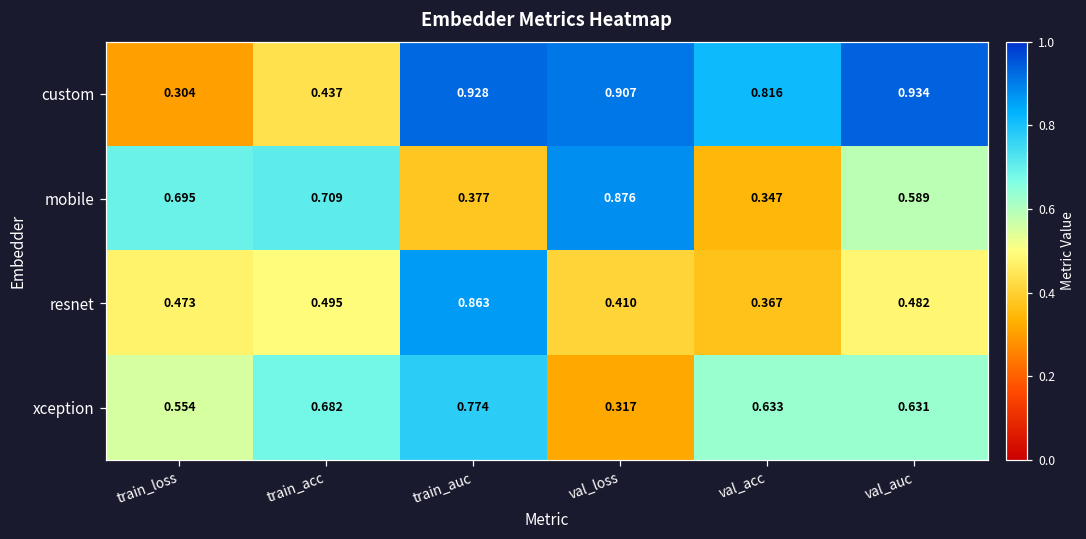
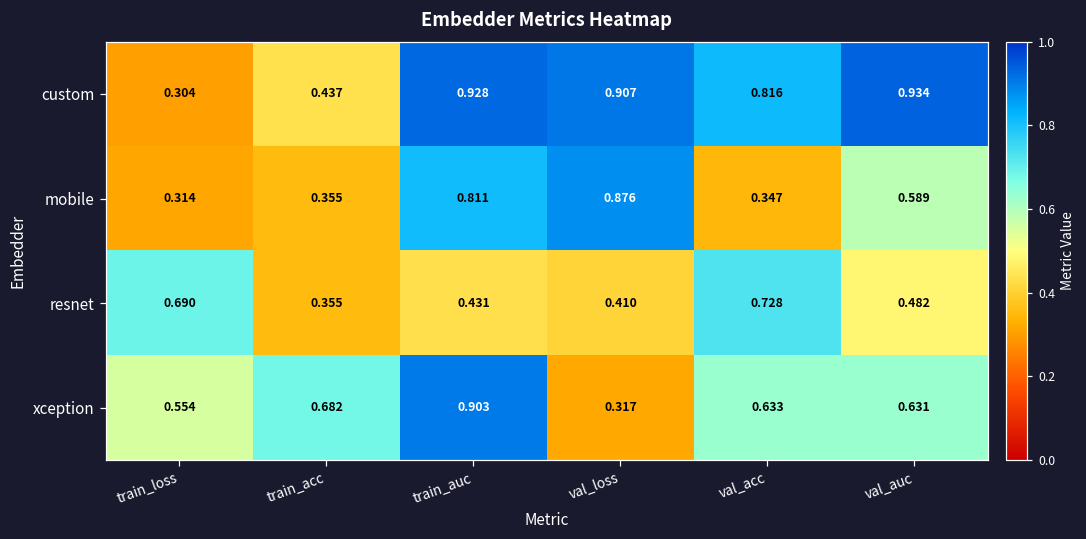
  {
    "custom": {
      "train_loss": 0.304,
      "train_acc": 0.437,
      "train_auc": 0.928,
      "val_loss": 0.907,
      "val_acc": 0.816,
      "val_auc": 0.934
    },
    "mobile": {
-     "train_loss": 0.695,
-     "train_acc": 0.709,
-     "train_auc": 0.377,
+     "train_loss": 0.314,
+     "train_acc": 0.355,
+     "train_auc": 0.811,
      "val_loss": 0.876,
      "val_acc": 0.347,
      "val_auc": 0.589
    },
    "resnet": {
-     "train_loss": 0.473,
-     "train_acc": 0.495,
-     "train_auc": 0.863,
+     "train_loss": 0.690,
+     "train_acc": 0.355,
+     "train_auc": 0.431,
      "val_loss": 0.410,
-     "val_acc": 0.367,
+     "val_acc": 0.728,
      "val_auc": 0.482
    },
    "xception": {
      "train_loss": 0.554,
      "train_acc": 0.682,
-     "train_auc": 0.774,
+     "train_auc": 0.903,
      "val_loss": 0.317,
      "val_acc": 0.633,
      "val_auc": 0.631
    }
  }
